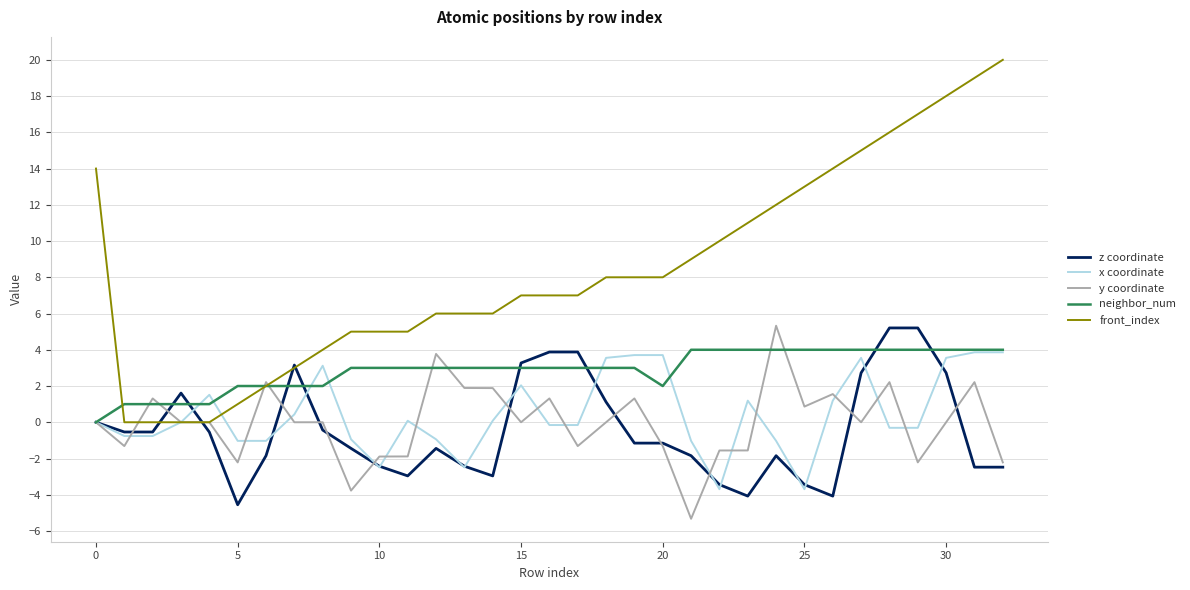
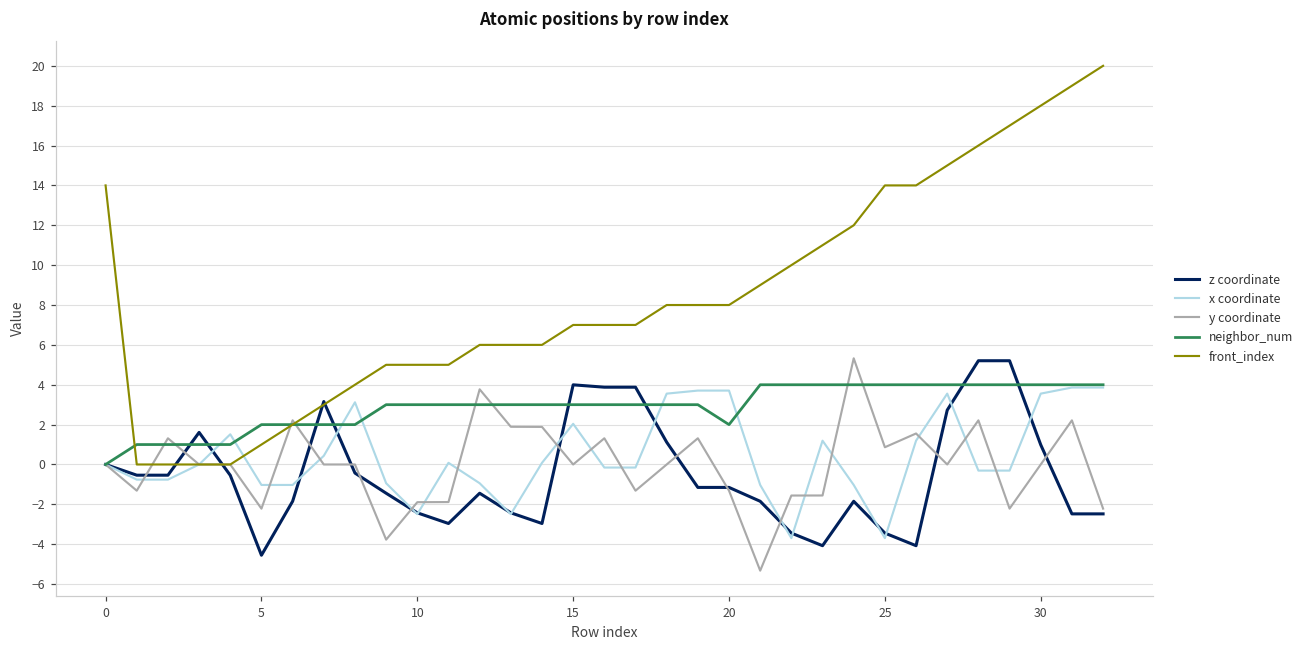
  {
    "z coordinate": {
      "5": -4.6,
-     "15": 3.3,
+     "15": 4.0,
      "20": -1.2,
      "25": -3.4,
-     "30": 2.7
+     "30": 1.0
    },
    "x coordinate": {
      "5": -1.0,
      "15": 2.0,
      "20": 3.7,
      "25": -3.7,
      "30": 3.6
    },
    "y coordinate": {
      "5": -2.2,
      "10": -1.9,
      "15": 0.0,
      "20": -1.3,
      "25": 0.9,
      "30": 0.0
    },
    "neighbor_num": {
      "5": 2.0,
      "10": 3.0,
      "15": 3.0,
      "20": 2.0,
      "25": 4.0,
      "30": 4.0
    },
    "front_index": {
      "0": 14,
      "5": 1,
      "10": 5,
      "15": 7,
      "20": 8,
-     "25": 13,
+     "25": 14,
      "30": 18
    }
  }
